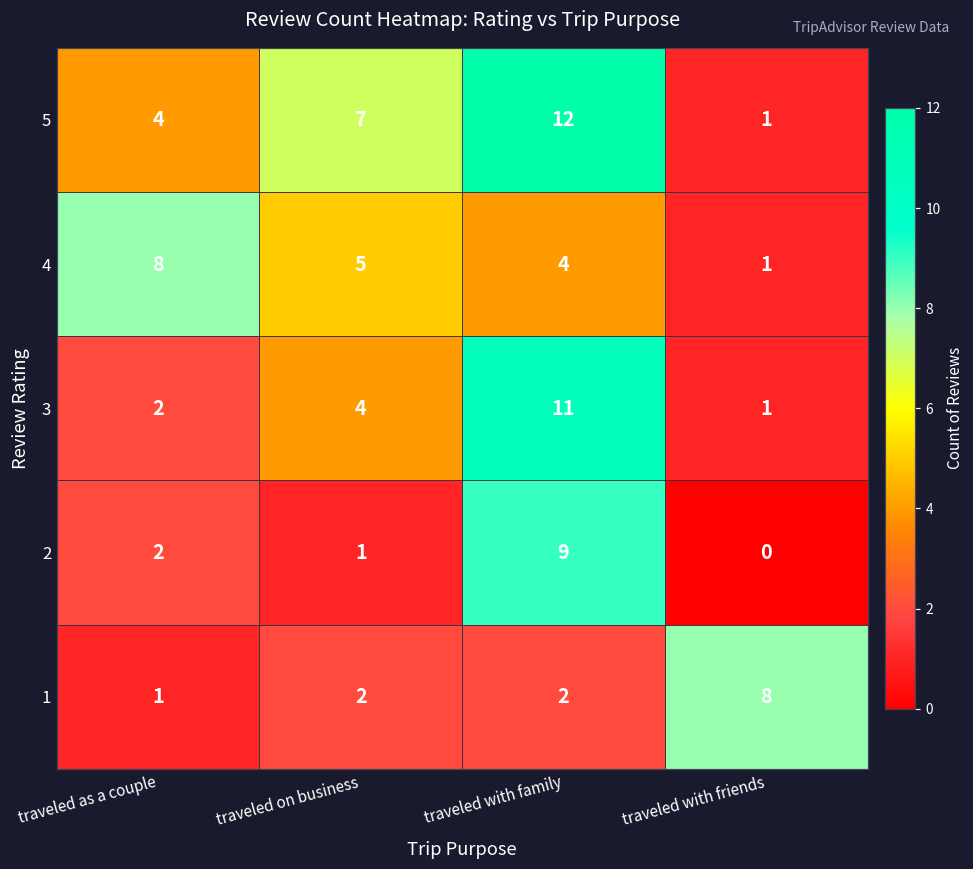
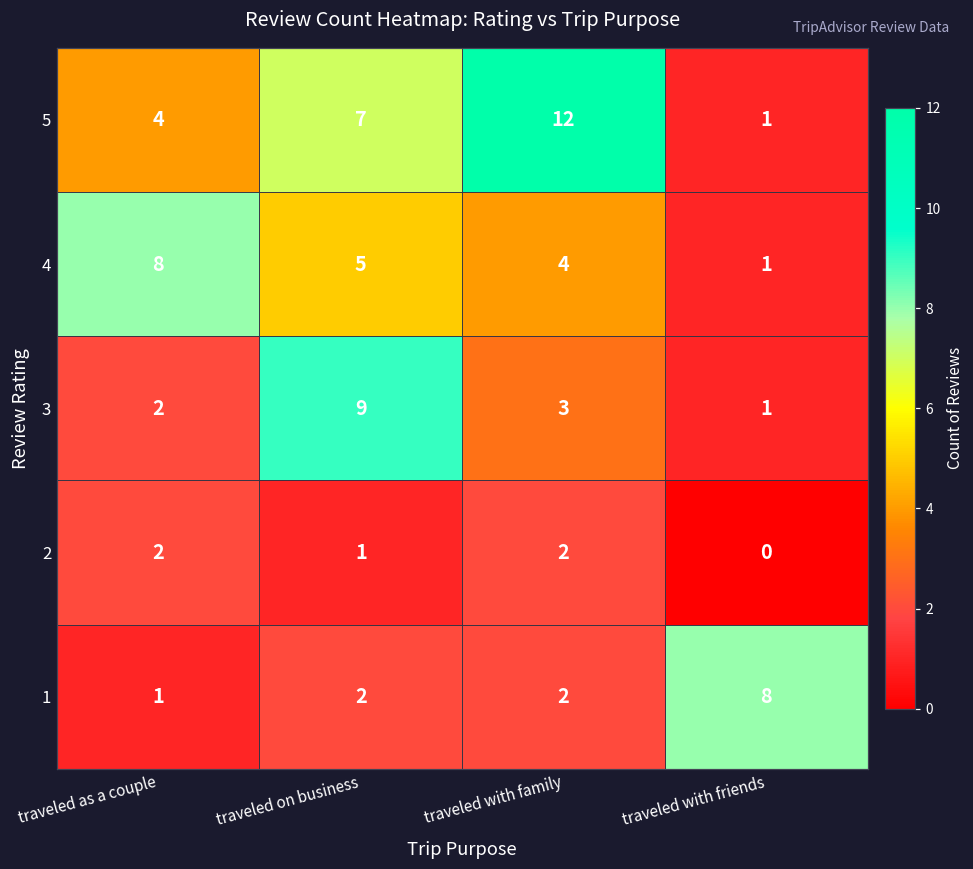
  {
    "5": {
      "traveled as a couple": 4,
      "traveled on business": 7,
      "traveled with family": 12,
      "traveled with friends": 1
    },
    "4": {
      "traveled as a couple": 8,
      "traveled on business": 5,
      "traveled with family": 4,
      "traveled with friends": 1
    },
    "3": {
      "traveled as a couple": 2,
-     "traveled on business": 4,
-     "traveled with family": 11,
+     "traveled on business": 9,
+     "traveled with family": 3,
      "traveled with friends": 1
    },
    "2": {
      "traveled as a couple": 2,
      "traveled on business": 1,
-     "traveled with family": 9,
+     "traveled with family": 2,
      "traveled with friends": 0
    },
    "1": {
      "traveled as a couple": 1,
      "traveled on business": 2,
      "traveled with family": 2,
      "traveled with friends": 8
    }
  }
